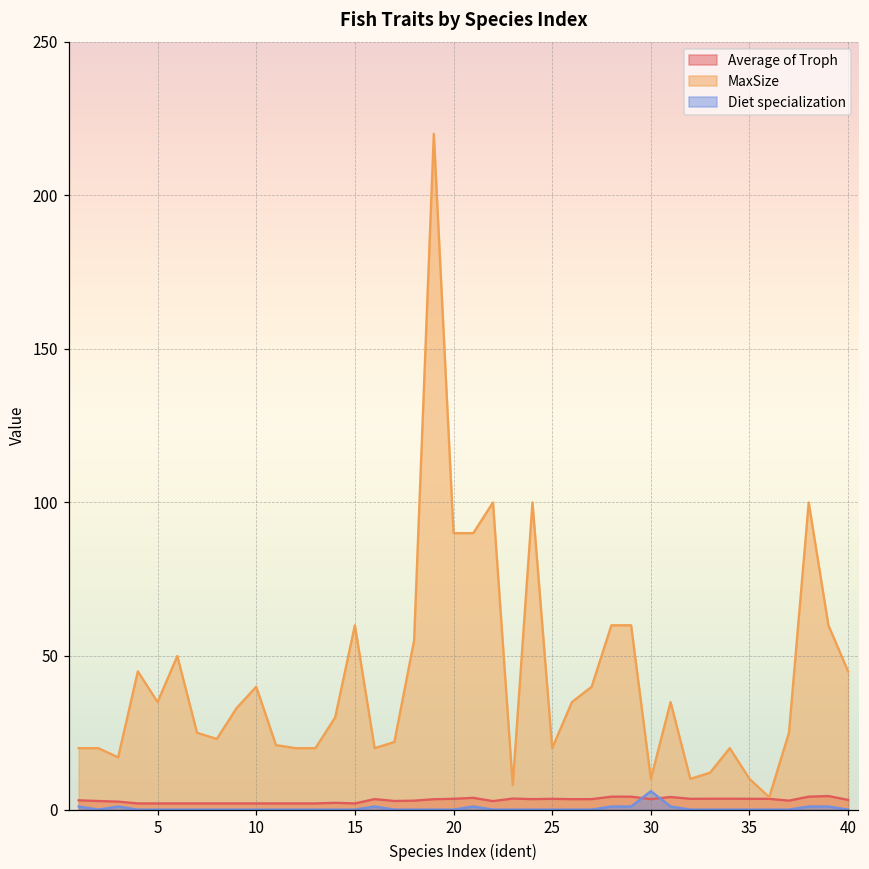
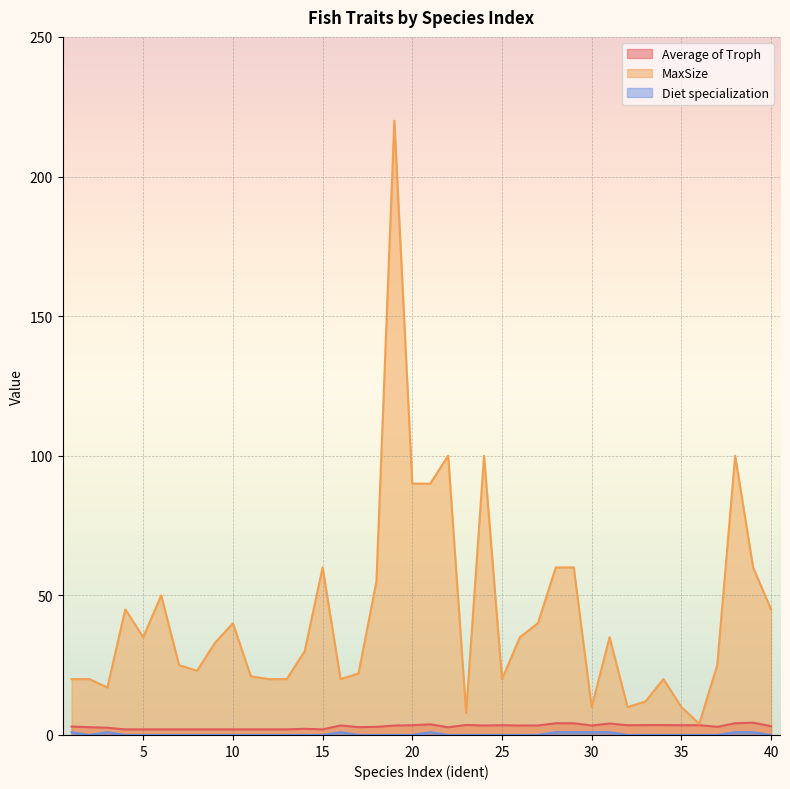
  {
    "Diet specialization": {
      "5": 0,
      "10": 0,
      "15": 0,
      "20": 0,
      "25": 0,
-     "30": 6,
+     "30": 1,
      "35": 0,
      "40": 0
    }
  }
